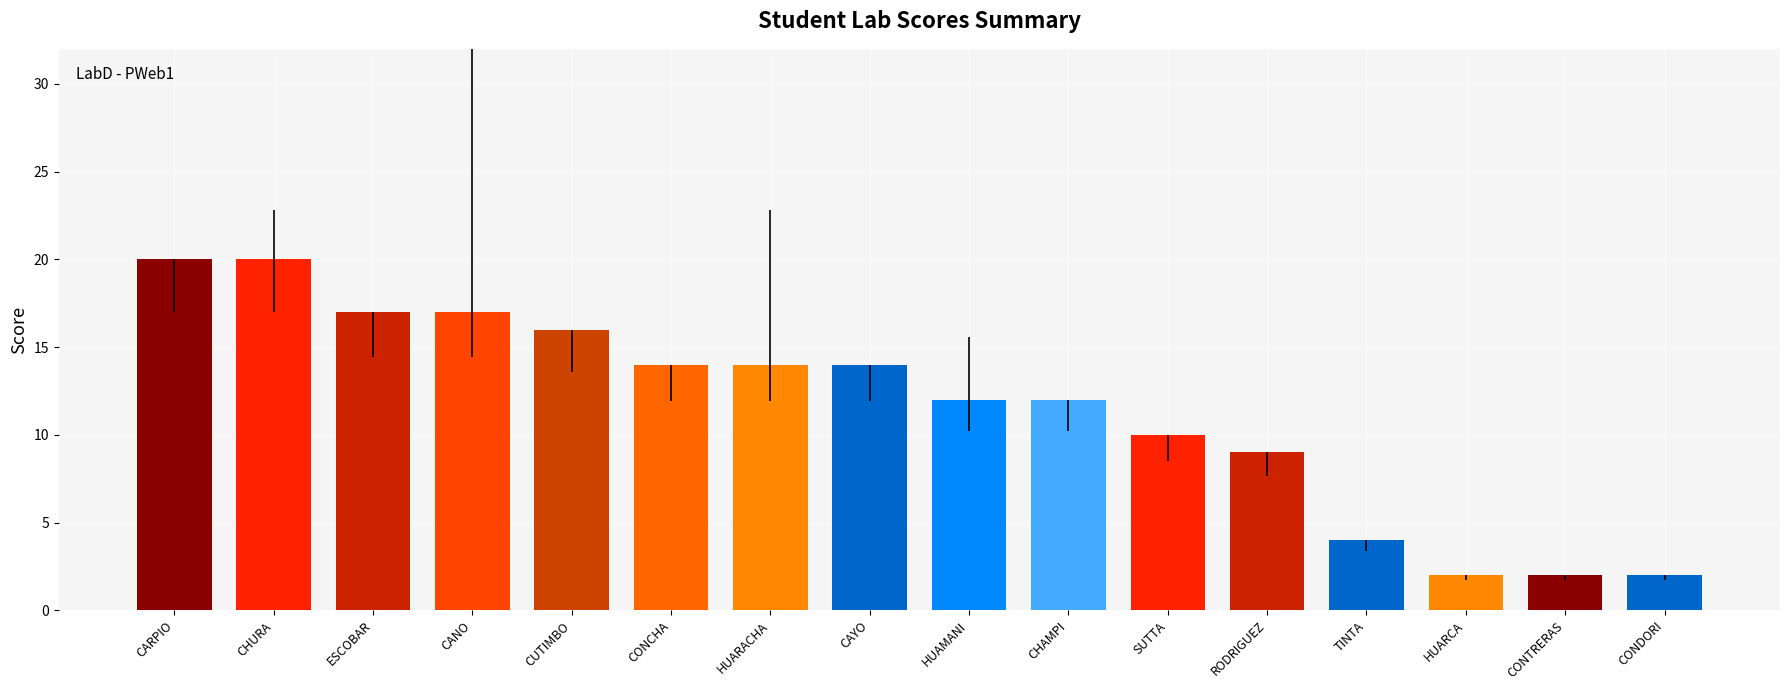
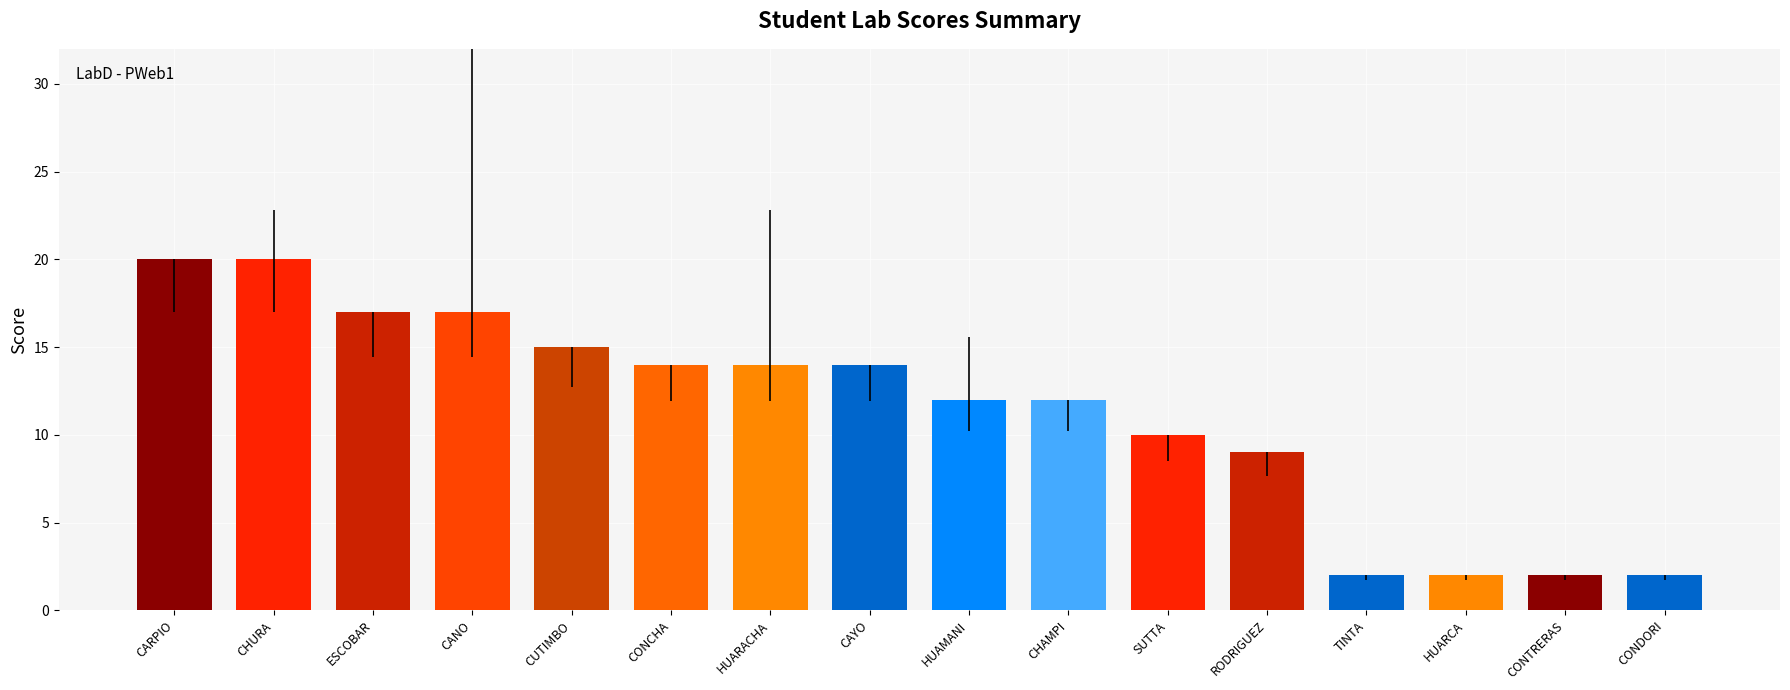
  {
    "CARPIO": 20,
    "CHURA": 20,
    "ESCOBAR": 17,
    "CANO": 17,
-   "CUTIMBO": 16,
+   "CUTIMBO": 15,
    "CONCHA": 14,
    "HUARACHA": 14,
    "CAYO": 14,
    "HUAMANI": 12,
    "CHAMPI": 12,
    "SUTTA": 10,
    "RODRIGUEZ": 9,
-   "TINTA": 4,
+   "TINTA": 2,
    "HUARCA": 2,
    "CONTRERAS": 2,
    "CONDORI": 2
  }
